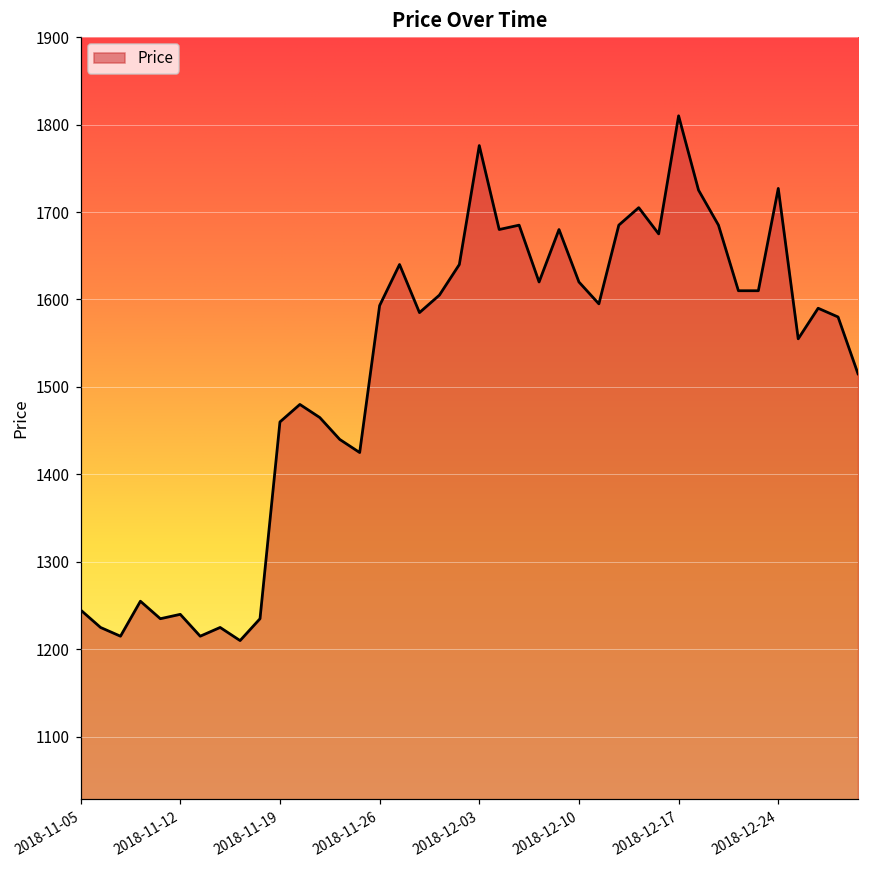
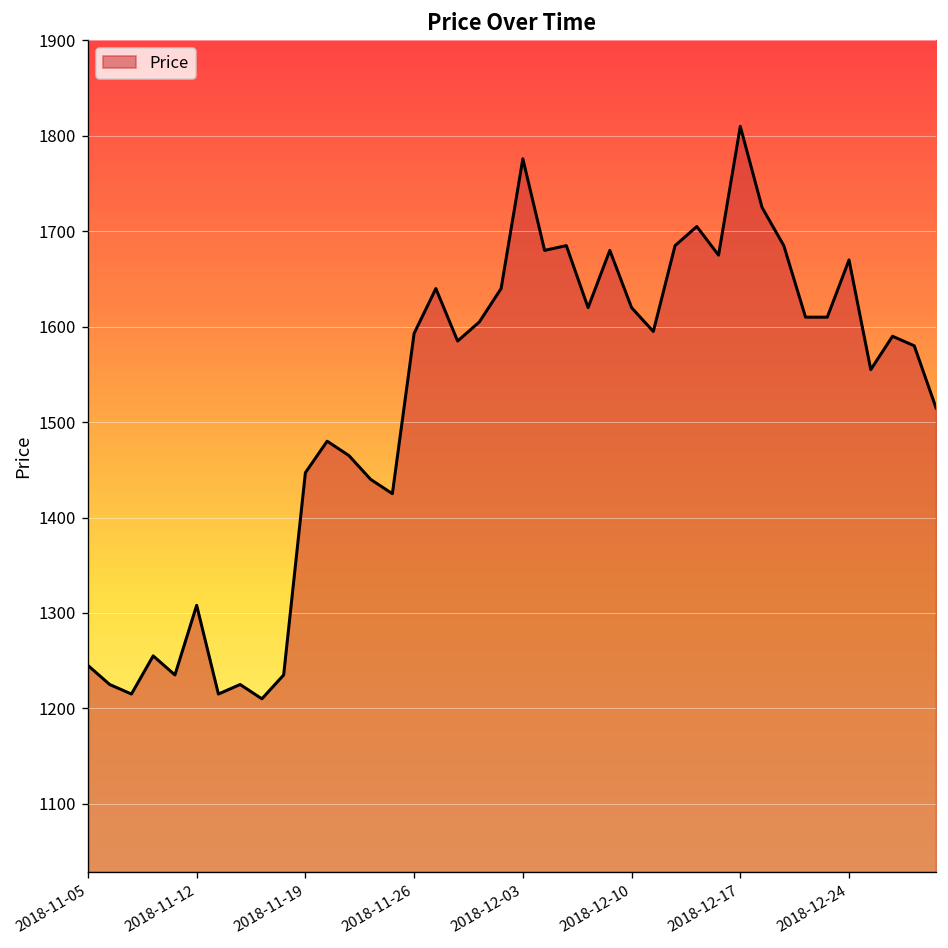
  {
    "2018-11-05": 1250,
-   "2018-11-12": 1240,
-   "2018-11-19": 1460,
+   "2018-11-12": 1310,
+   "2018-11-19": 1450,
    "2018-11-26": 1590,
    "2018-12-03": 1780,
    "2018-12-10": 1620,
    "2018-12-17": 1810,
-   "2018-12-24": 1730
+   "2018-12-24": 1670
  }
